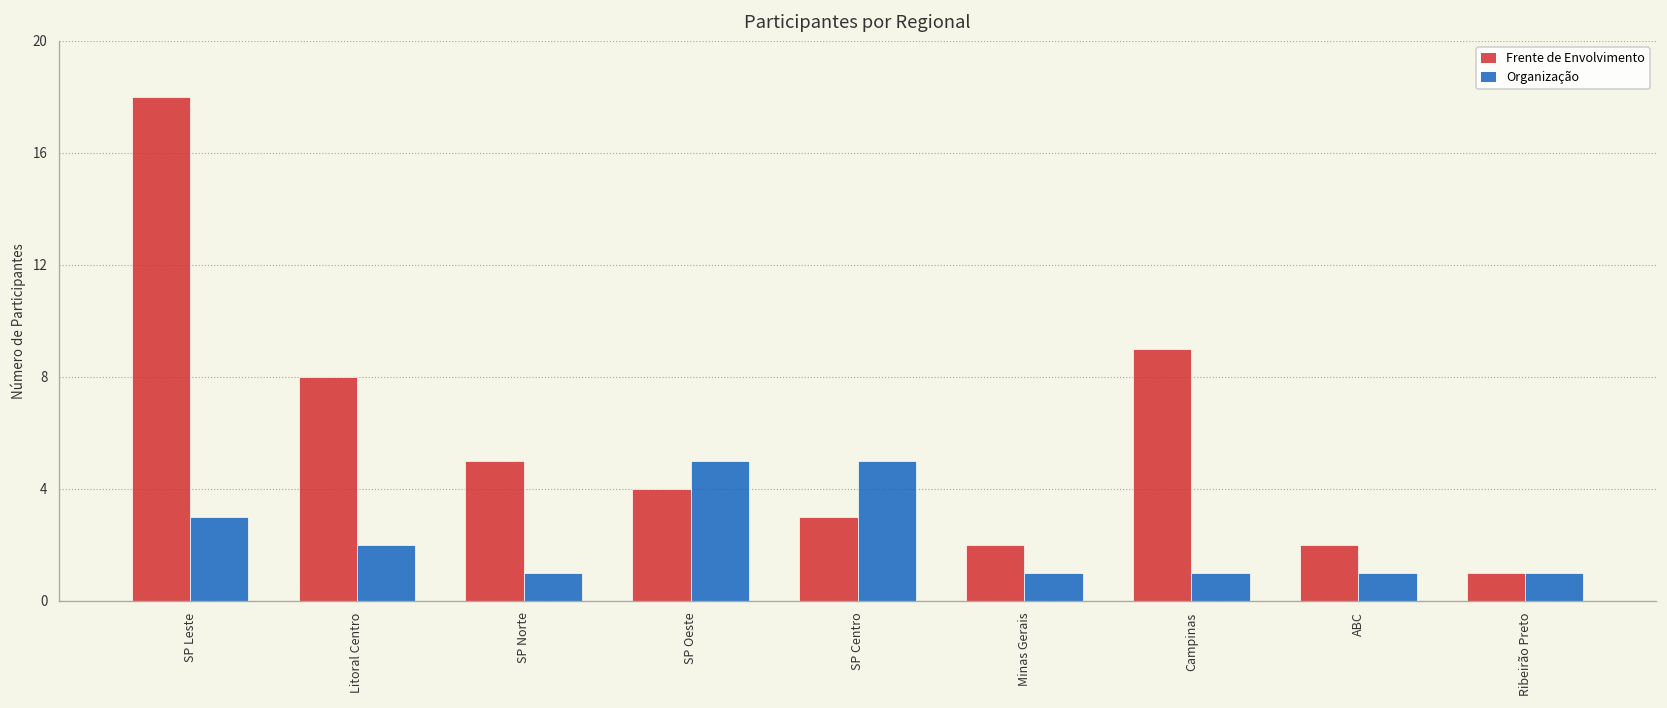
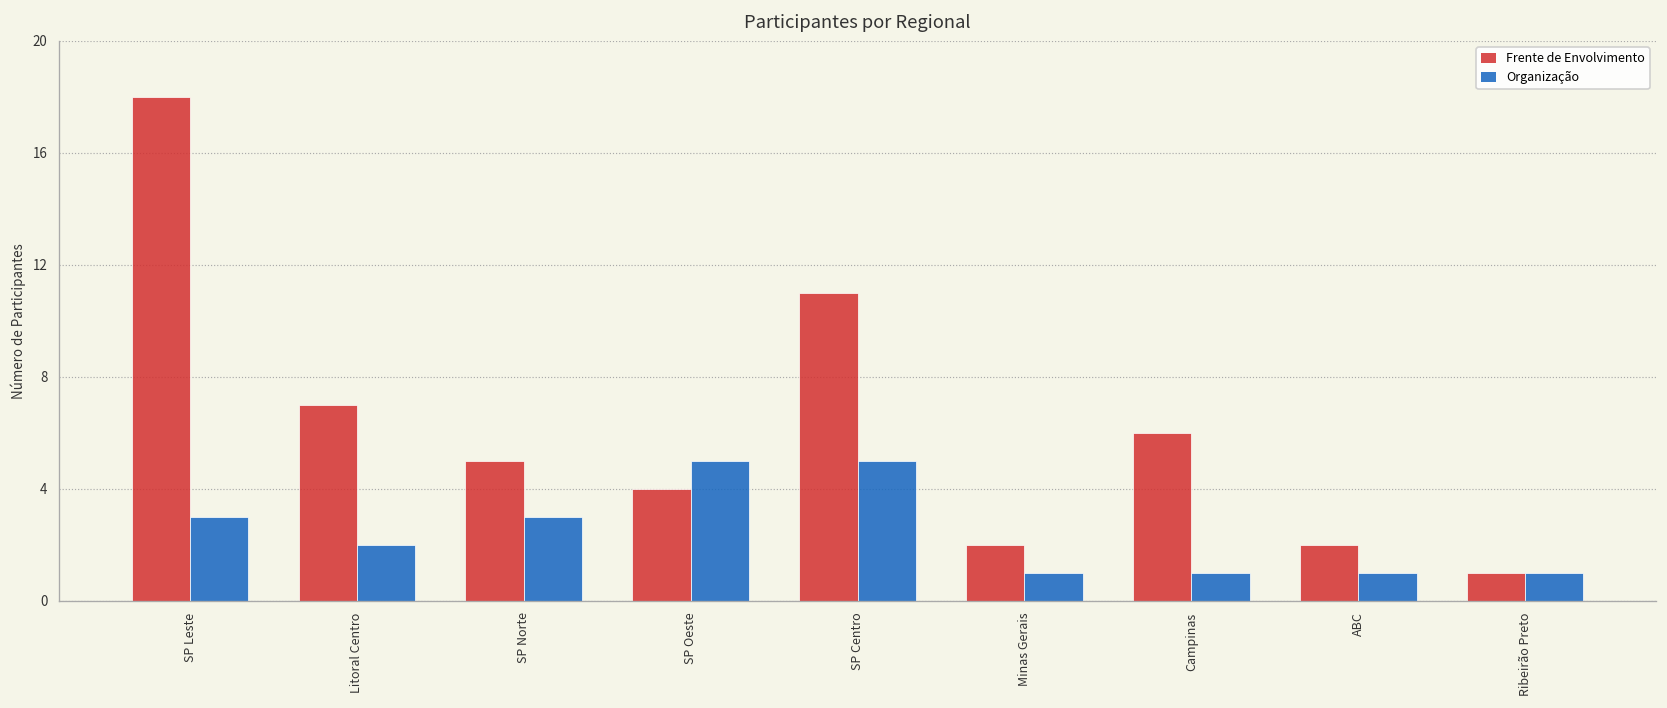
  {
    "Frente de Envolvimento": {
      "SP Leste": 18,
-     "Litoral Centro": 8,
+     "Litoral Centro": 7,
      "SP Norte": 5,
      "SP Oeste": 4,
-     "SP Centro": 3,
+     "SP Centro": 11,
      "Minas Gerais": 2,
-     "Campinas": 9,
+     "Campinas": 6,
      "ABC": 2,
      "Ribeirão Preto": 1
    },
    "Organização": {
      "SP Leste": 3,
      "Litoral Centro": 2,
-     "SP Norte": 1,
+     "SP Norte": 3,
      "SP Oeste": 5,
      "SP Centro": 5,
      "Minas Gerais": 1,
      "Campinas": 1,
      "ABC": 1,
      "Ribeirão Preto": 1
    }
  }
